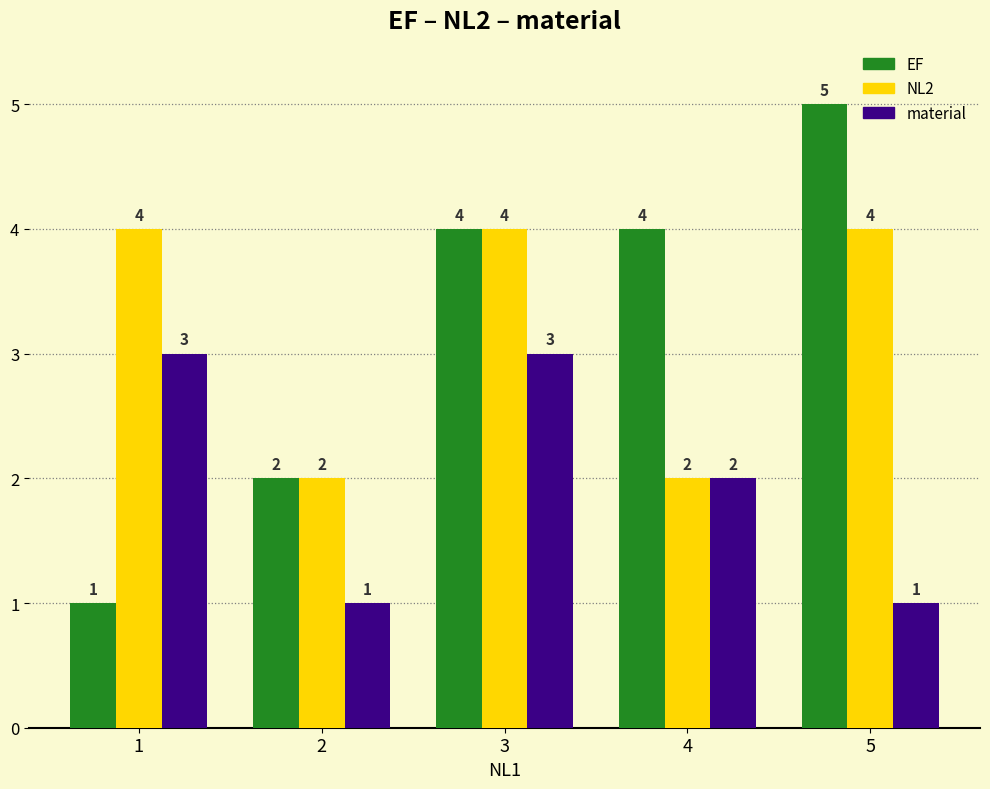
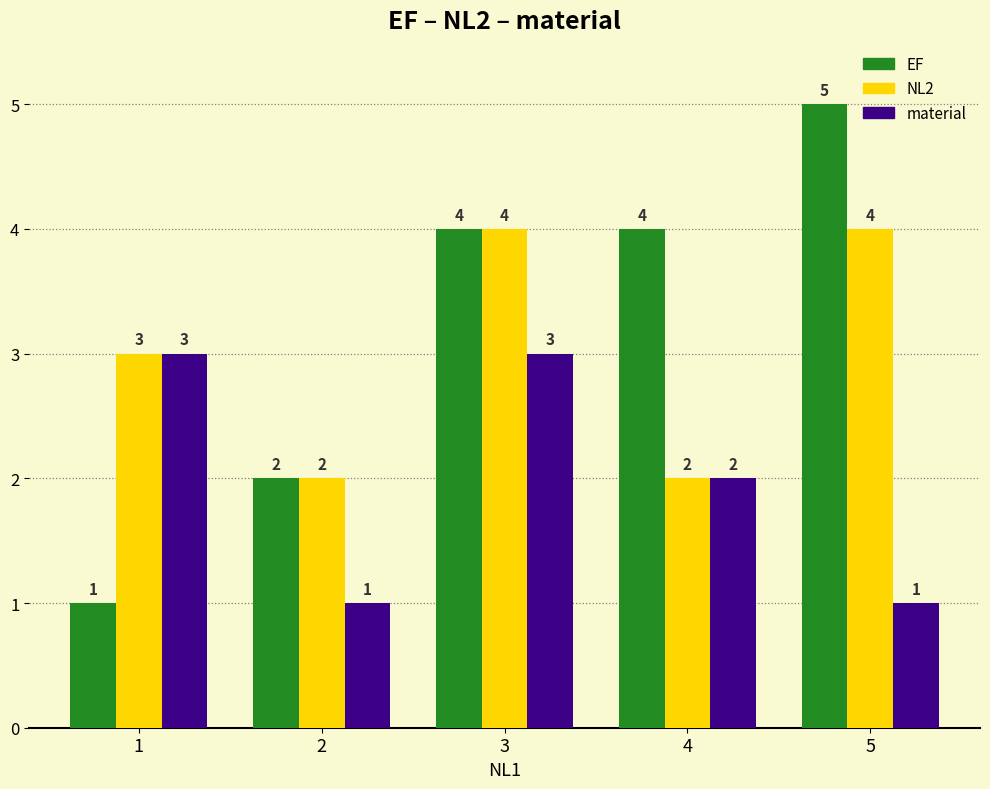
  {
    "EF": {
      "1": 1,
      "2": 2,
      "3": 4,
      "4": 4,
      "5": 5
    },
    "NL2": {
-     "1": 4,
+     "1": 3,
      "2": 2,
      "3": 4,
      "4": 2,
      "5": 4
    },
    "material": {
      "1": 3,
      "2": 1,
      "3": 3,
      "4": 2,
      "5": 1
    }
  }
